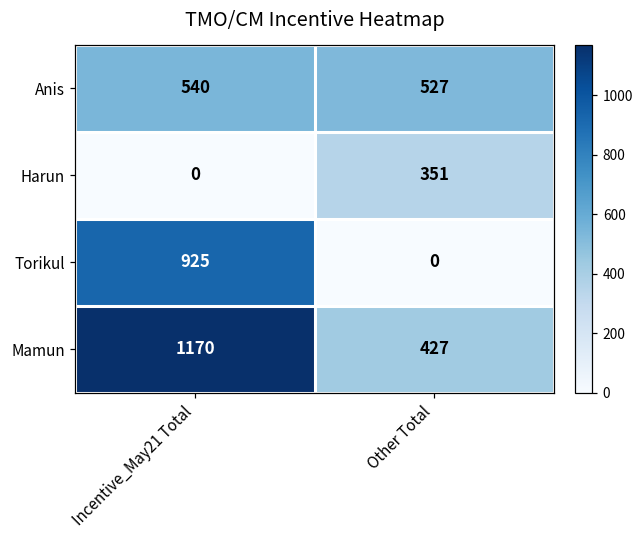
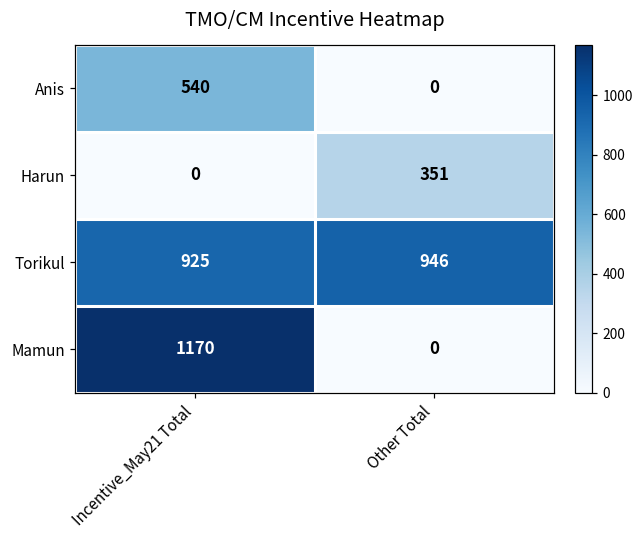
  {
    "Anis": {
      "Incentive_May21 Total": 540,
-     "Other Total": 527
+     "Other Total": 0
    },
    "Harun": {
      "Incentive_May21 Total": 0,
      "Other Total": 351
    },
    "Torikul": {
      "Incentive_May21 Total": 925,
-     "Other Total": 0
+     "Other Total": 946
    },
    "Mamun": {
      "Incentive_May21 Total": 1170,
-     "Other Total": 427
+     "Other Total": 0
    }
  }
